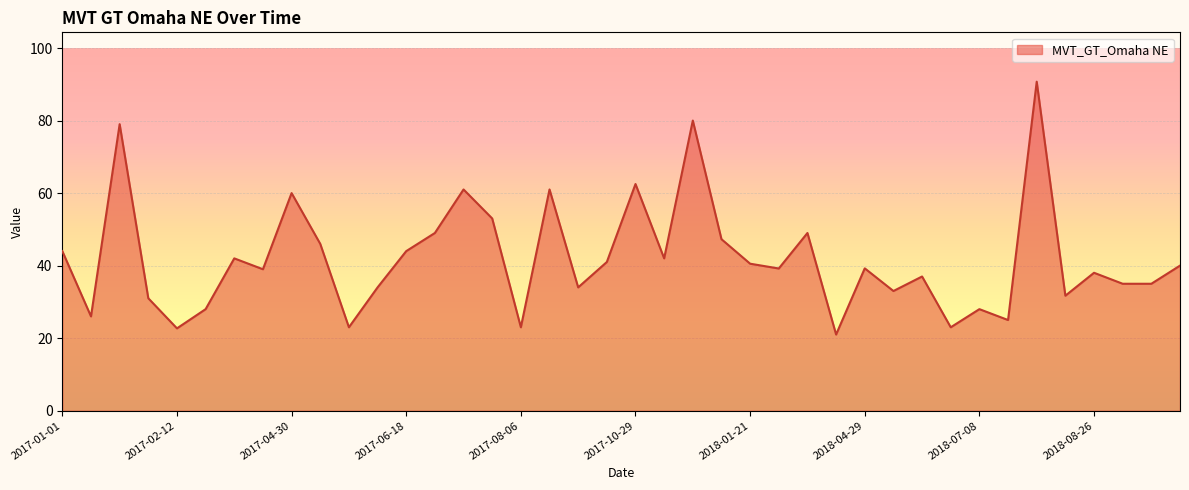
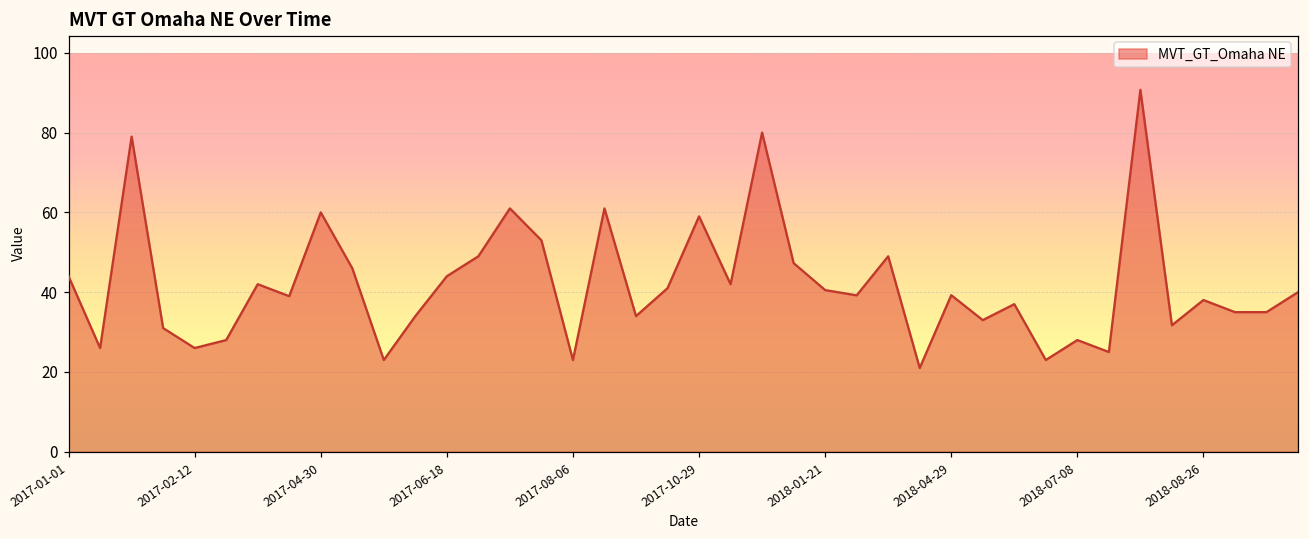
  {
    "2017-01-01": 44,
-   "2017-02-12": 23,
+   "2017-02-12": 26,
    "2017-04-30": 60,
    "2017-06-18": 44,
    "2017-08-06": 23,
-   "2017-10-29": 63,
+   "2017-10-29": 59,
    "2018-01-21": 41,
    "2018-04-29": 39,
    "2018-07-08": 28,
    "2018-08-26": 38
  }
